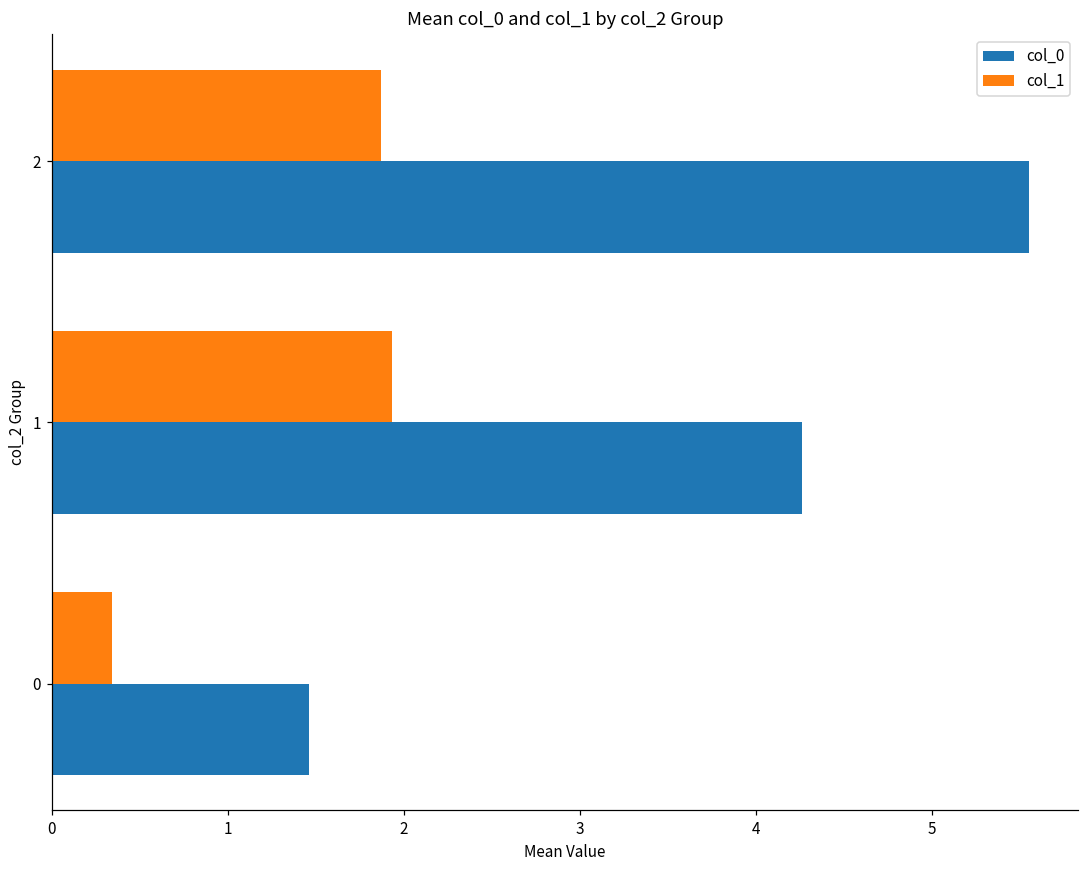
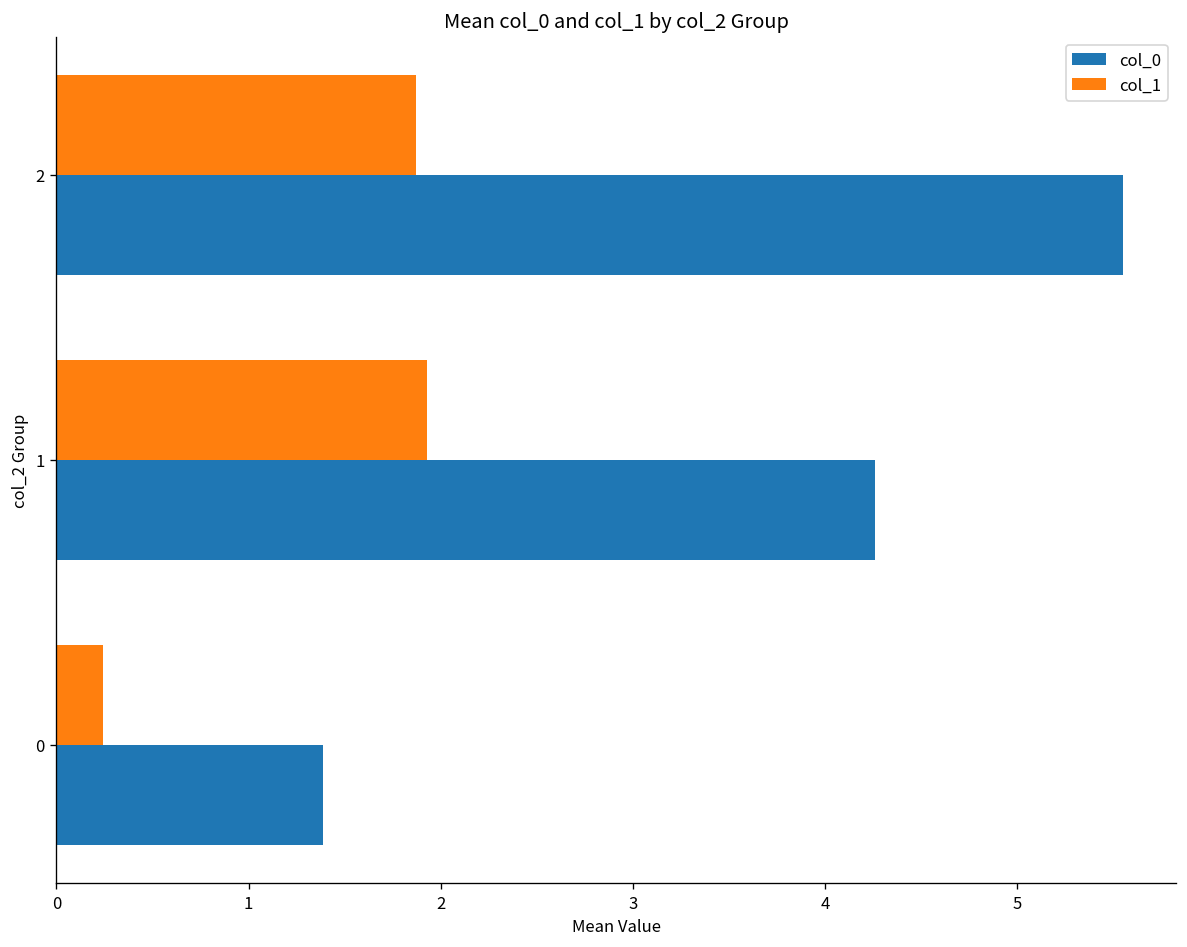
  {
    "col_0": {
      "2": 5.55,
      "1": 4.26,
-     "0": 1.46
+     "0": 1.39
    },
    "col_1": {
      "2": 1.87,
      "1": 1.93,
-     "0": 0.34
+     "0": 0.24
    }
  }
